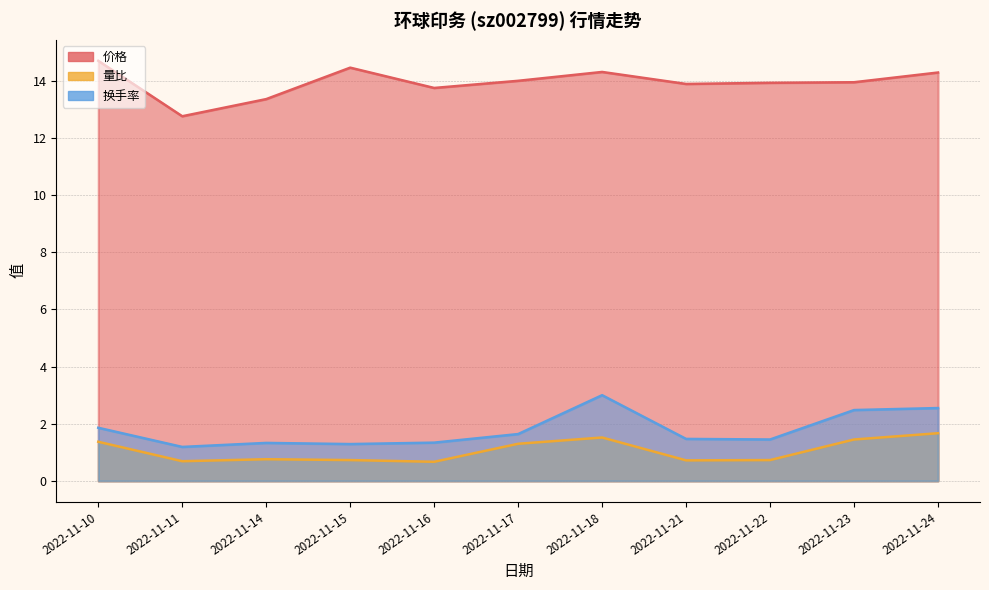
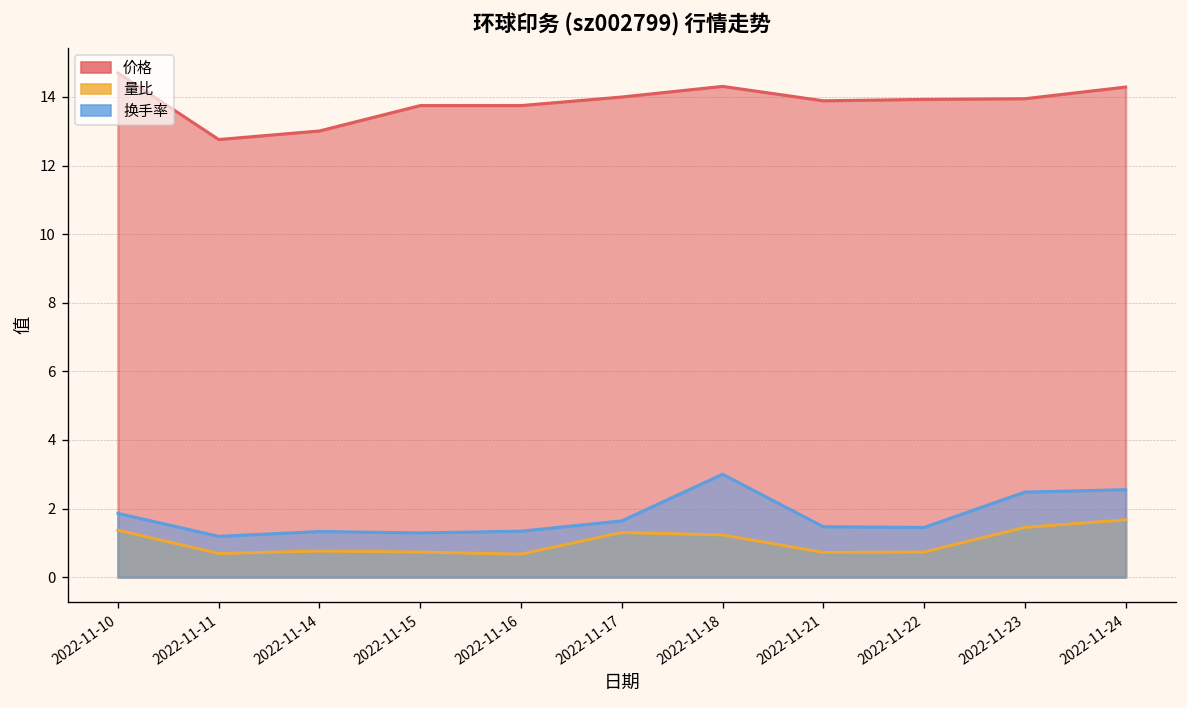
  {
    "价格": {
      "2022-11-11": 12.8,
-     "2022-11-14": 13.4,
-     "2022-11-15": 14.5,
+     "2022-11-14": 13.0,
+     "2022-11-15": 13.8,
      "2022-11-16": 13.8,
      "2022-11-17": 14.0,
      "2022-11-18": 14.3,
      "2022-11-21": 13.9,
      "2022-11-22": 13.9,
      "2022-11-23": 14.0,
      "2022-11-24": 14.3
    },
    "量比": {
      "2022-11-10": 1.4,
      "2022-11-11": 0.7,
      "2022-11-14": 0.8,
      "2022-11-15": 0.7,
      "2022-11-16": 0.7,
      "2022-11-17": 1.3,
-     "2022-11-18": 1.5,
+     "2022-11-18": 1.2,
      "2022-11-21": 0.7,
      "2022-11-22": 0.7,
      "2022-11-23": 1.5,
      "2022-11-24": 1.7
    },
    "换手率": {
      "2022-11-10": 1.9,
      "2022-11-11": 1.2,
      "2022-11-14": 1.3,
      "2022-11-15": 1.3,
      "2022-11-16": 1.3,
      "2022-11-17": 1.6,
      "2022-11-18": 3.0,
      "2022-11-21": 1.5,
      "2022-11-22": 1.5,
      "2022-11-23": 2.5,
      "2022-11-24": 2.6
    }
  }
